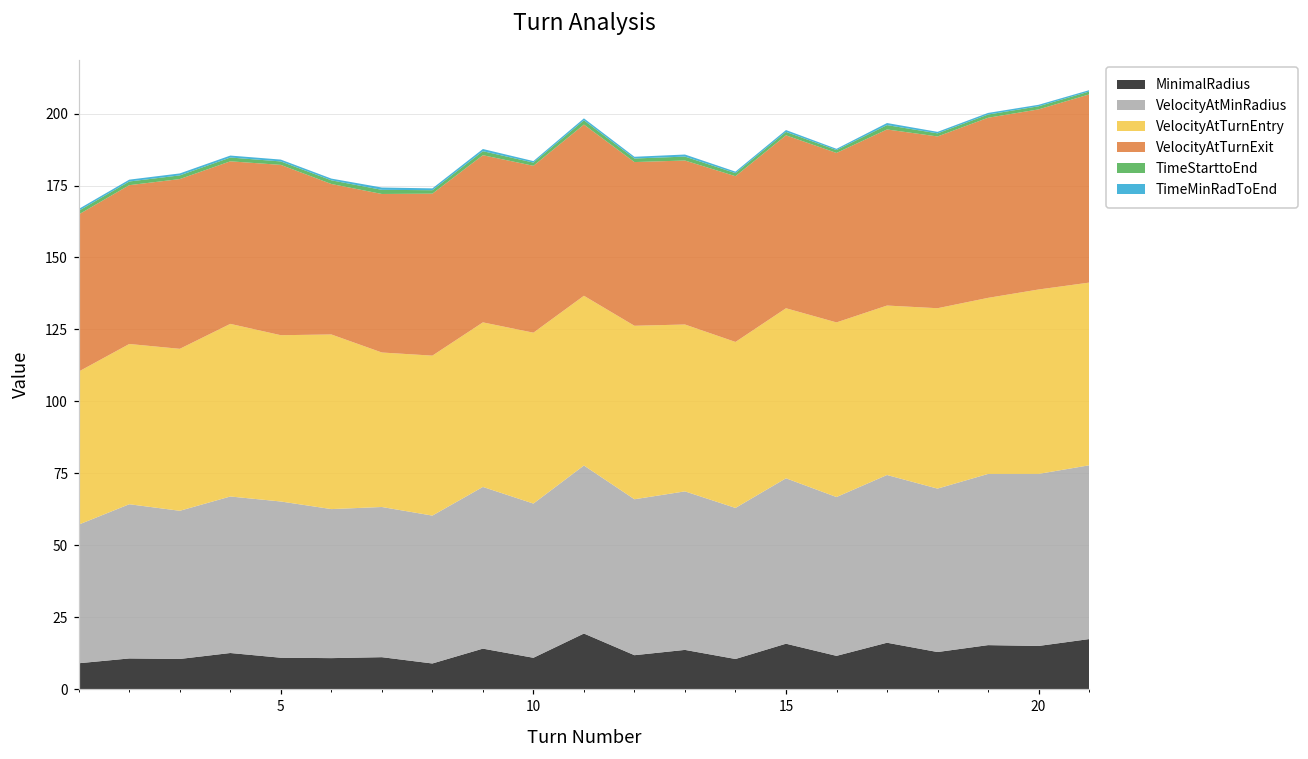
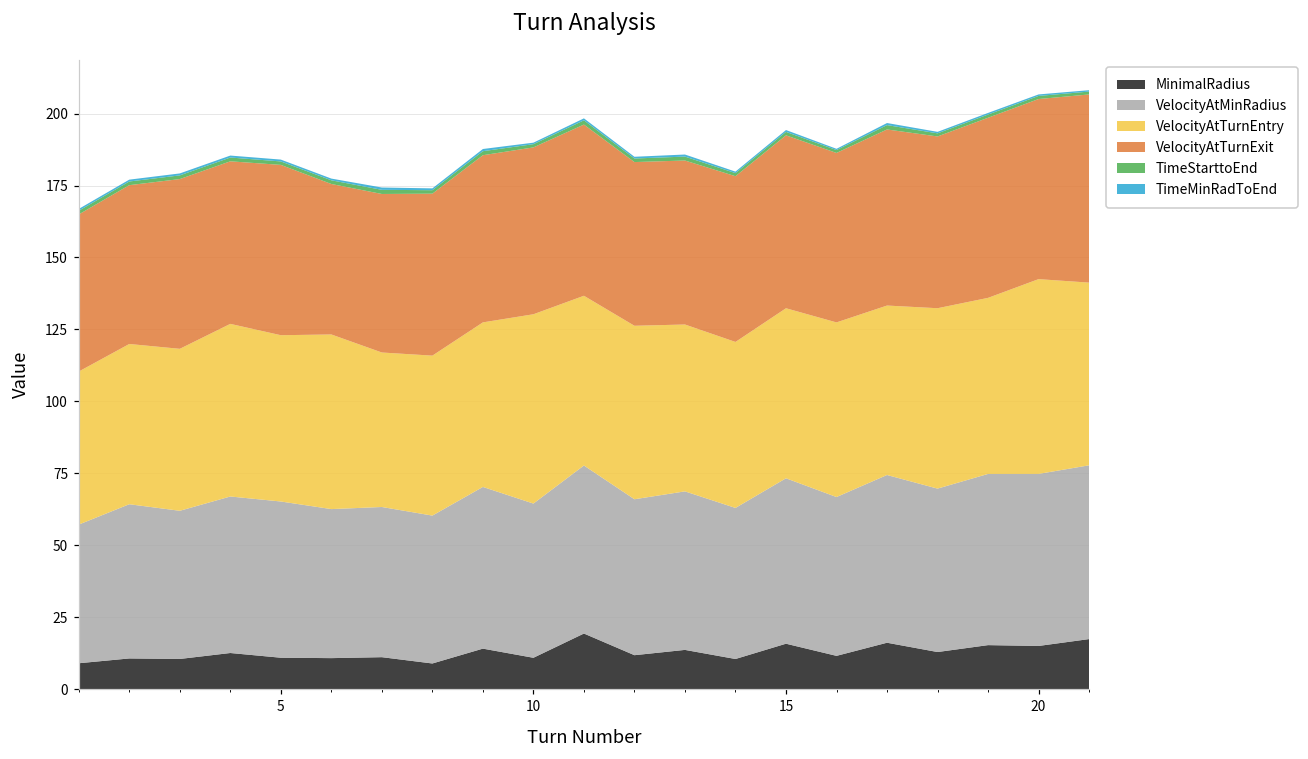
  {
    "MinimalRadius": {
      "5": 11,
      "10": 11,
      "15": 16,
      "20": 15
    },
    "VelocityAtMinRadius": {
      "5": 54,
      "10": 54,
      "15": 58,
      "20": 60
    },
    "VelocityAtTurnEntry": {
      "5": 58,
-     "10": 59,
+     "10": 66,
      "15": 59,
-     "20": 64
+     "20": 68
    },
    "VelocityAtTurnExit": {
      "5": 59,
      "10": 58,
      "15": 60,
      "20": 63
    }
  }
